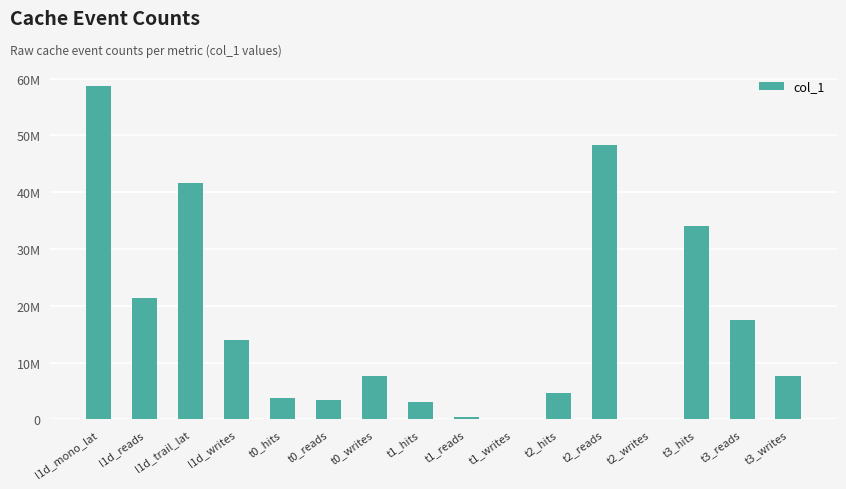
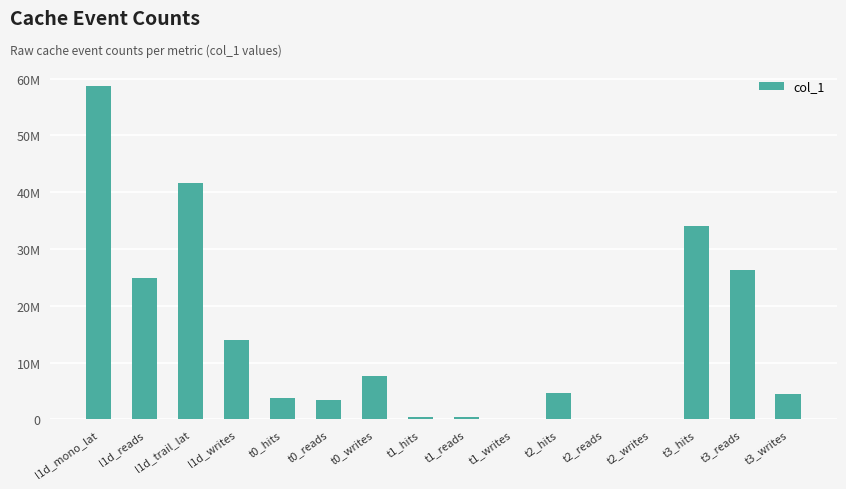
  {
    "l1d_mono_lat": 59000000,
-   "l1d_reads": 21000000,
+   "l1d_reads": 25000000,
    "l1d_trail_lat": 42000000,
    "l1d_writes": 14000000,
    "t0_hits": 4000000,
    "t0_reads": 3000000,
    "t0_writes": 8000000,
-   "t1_hits": 3000000,
+   "t1_hits": 0,
    "t2_hits": 5000000,
-   "t2_reads": 48000000,
+   "t2_reads": 0,
    "t3_hits": 34000000,
-   "t3_reads": 18000000,
-   "t3_writes": 8000000
+   "t3_reads": 26000000,
+   "t3_writes": 4000000
  }
